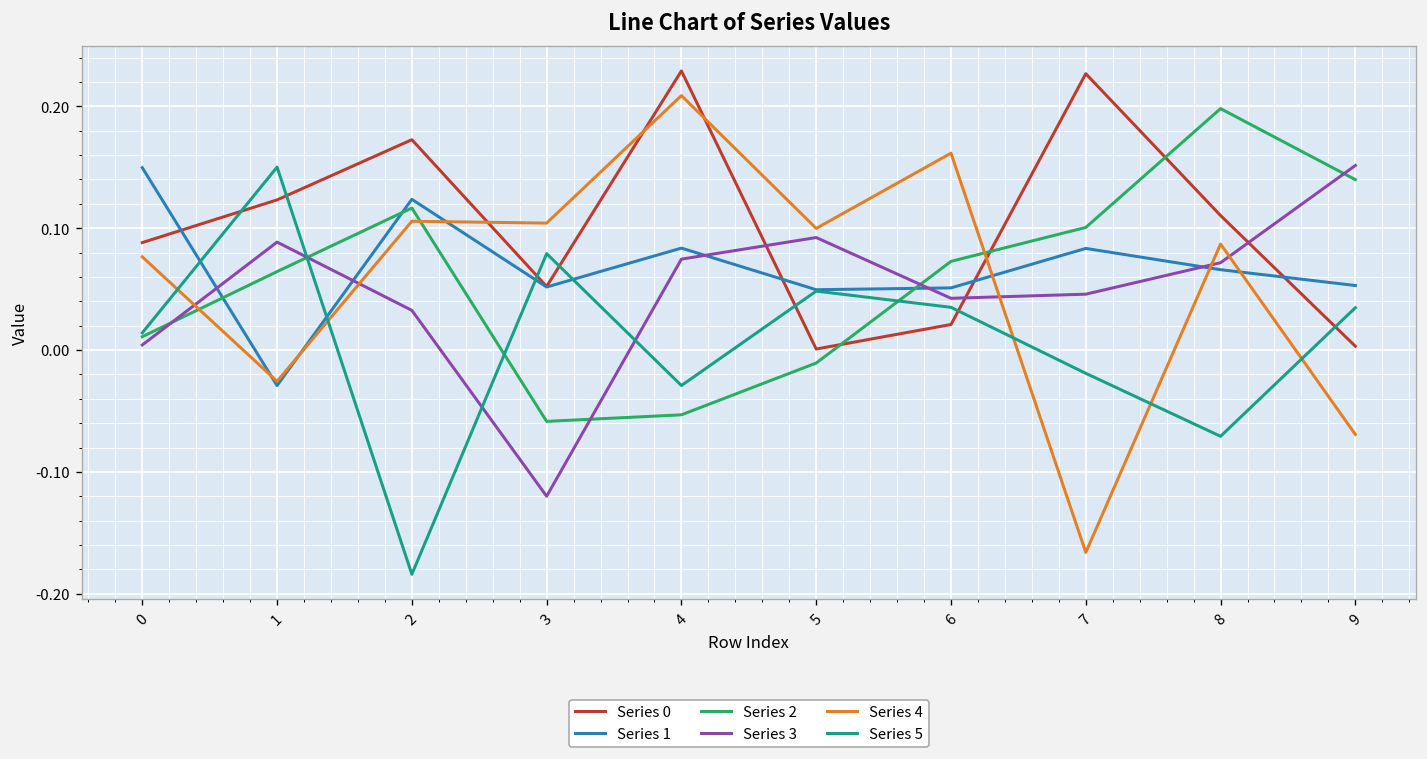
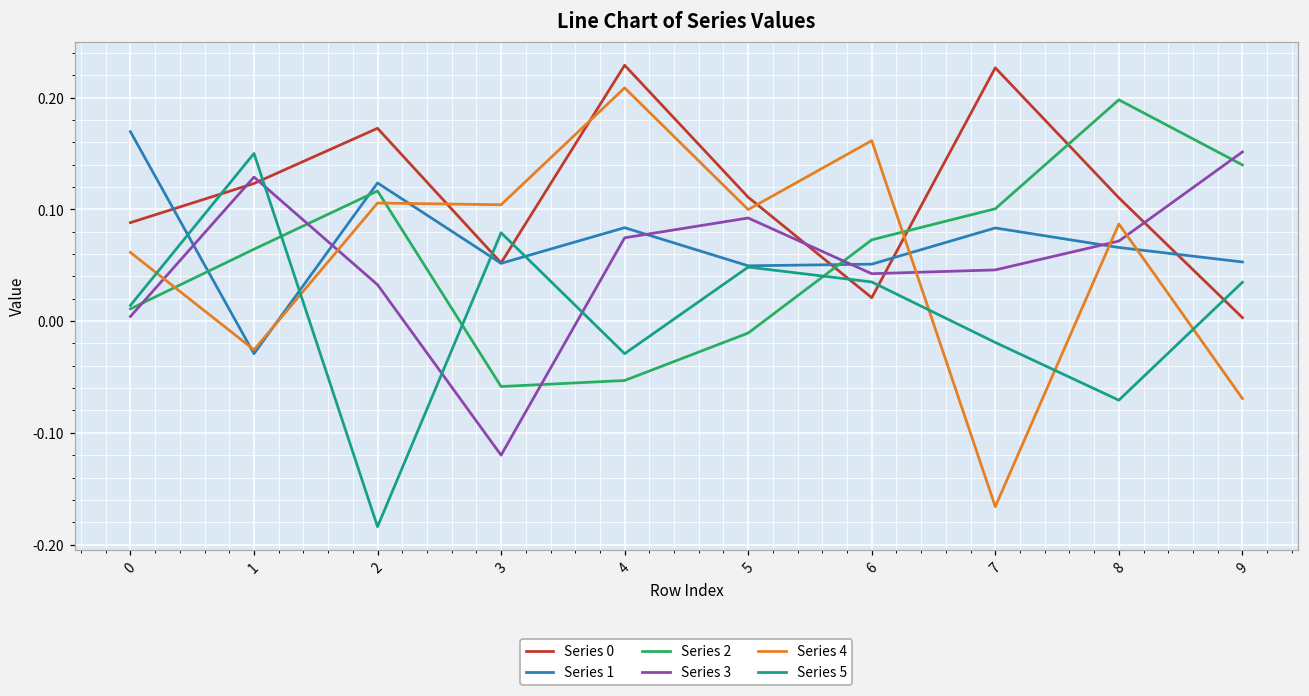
  {
    "Series 0": {
      "0": 0.088,
      "1": 0.123,
      "2": 0.173,
      "4": 0.229,
-     "5": 0.001,
+     "5": 0.111,
      "6": 0.021,
      "7": 0.227,
      "8": 0.110,
      "9": 0.003
    },
    "Series 1": {
-     "0": 0.150,
+     "0": 0.170,
      "1": -0.029,
      "2": 0.124,
      "4": 0.084,
      "6": 0.051,
      "7": 0.083,
      "8": 0.066,
      "9": 0.053
    },
    "Series 3": {
      "0": 0.004,
-     "1": 0.089,
+     "1": 0.129,
      "2": 0.033,
      "3": -0.120,
      "4": 0.075,
      "5": 0.092,
      "6": 0.042,
      "7": 0.046,
      "8": 0.072,
      "9": 0.151
    },
    "Series 4": {
-     "0": 0.076,
+     "0": 0.062,
      "1": -0.026,
      "2": 0.106,
      "3": 0.104,
      "4": 0.209,
      "5": 0.100,
      "6": 0.162,
      "7": -0.166,
      "8": 0.087,
      "9": -0.069
    }
  }
